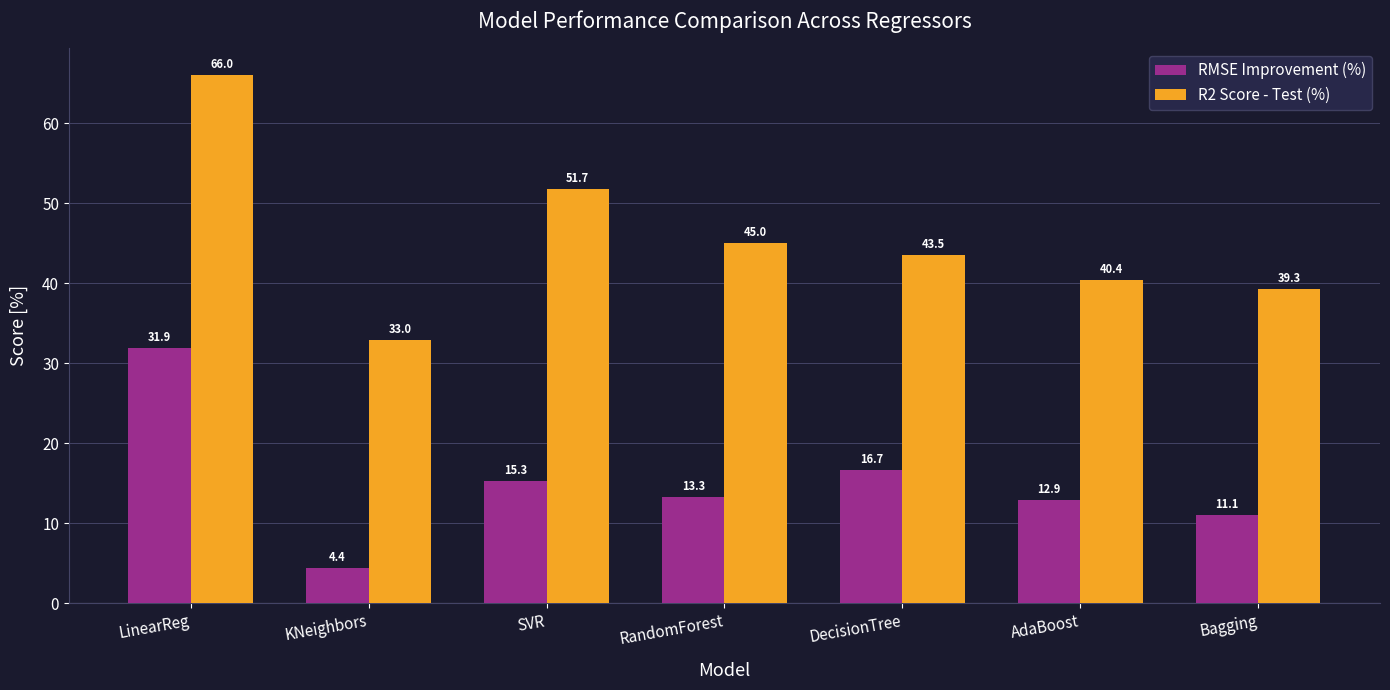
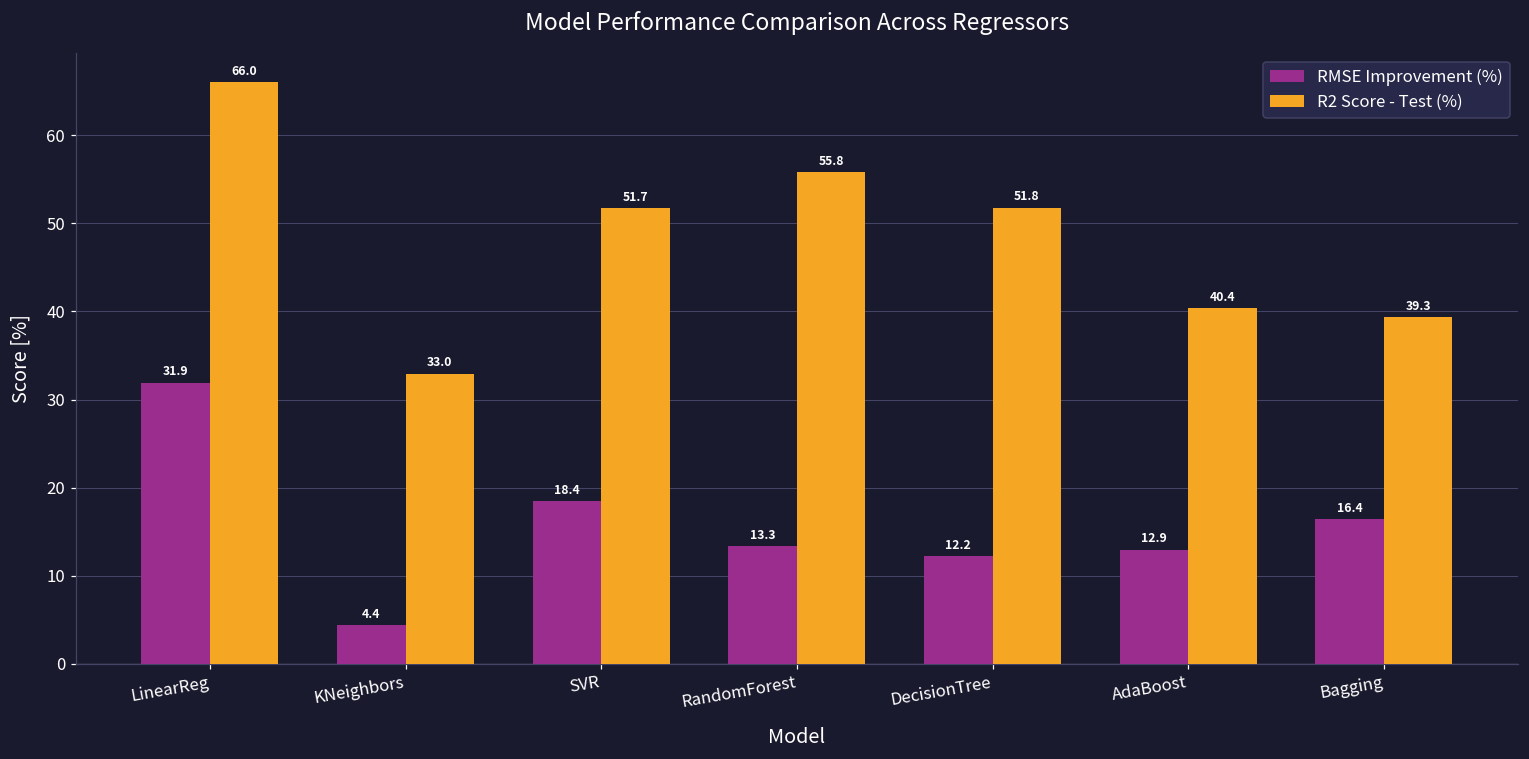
  {
    "RMSE Improvement (%)": {
      "LinearReg": 31.9,
      "KNeighbors": 4.4,
-     "SVR": 15.3,
+     "SVR": 18.4,
      "RandomForest": 13.3,
-     "DecisionTree": 16.7,
+     "DecisionTree": 12.2,
      "AdaBoost": 12.9,
-     "Bagging": 11.1
+     "Bagging": 16.4
    },
    "R2 Score - Test (%)": {
      "LinearReg": 66.0,
      "KNeighbors": 33.0,
      "SVR": 51.7,
-     "RandomForest": 45.0,
-     "DecisionTree": 43.5,
+     "RandomForest": 55.8,
+     "DecisionTree": 51.8,
      "AdaBoost": 40.4,
      "Bagging": 39.3
    }
  }
